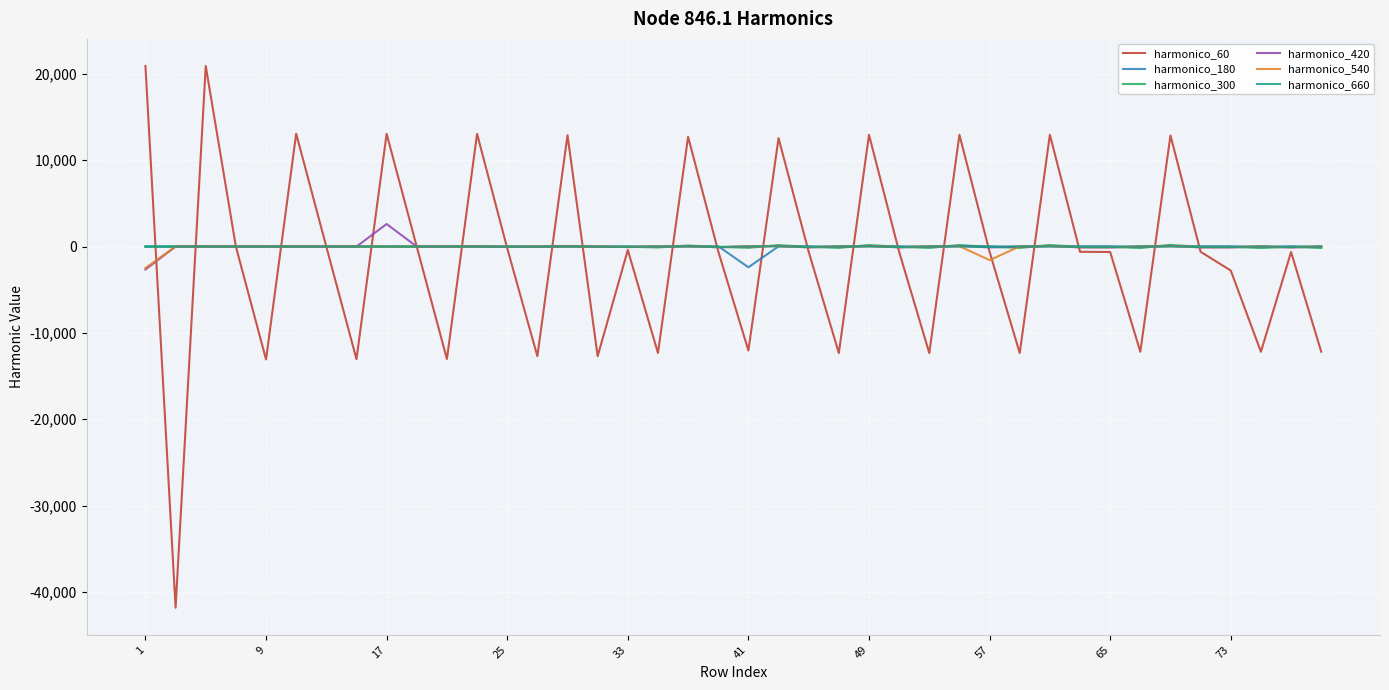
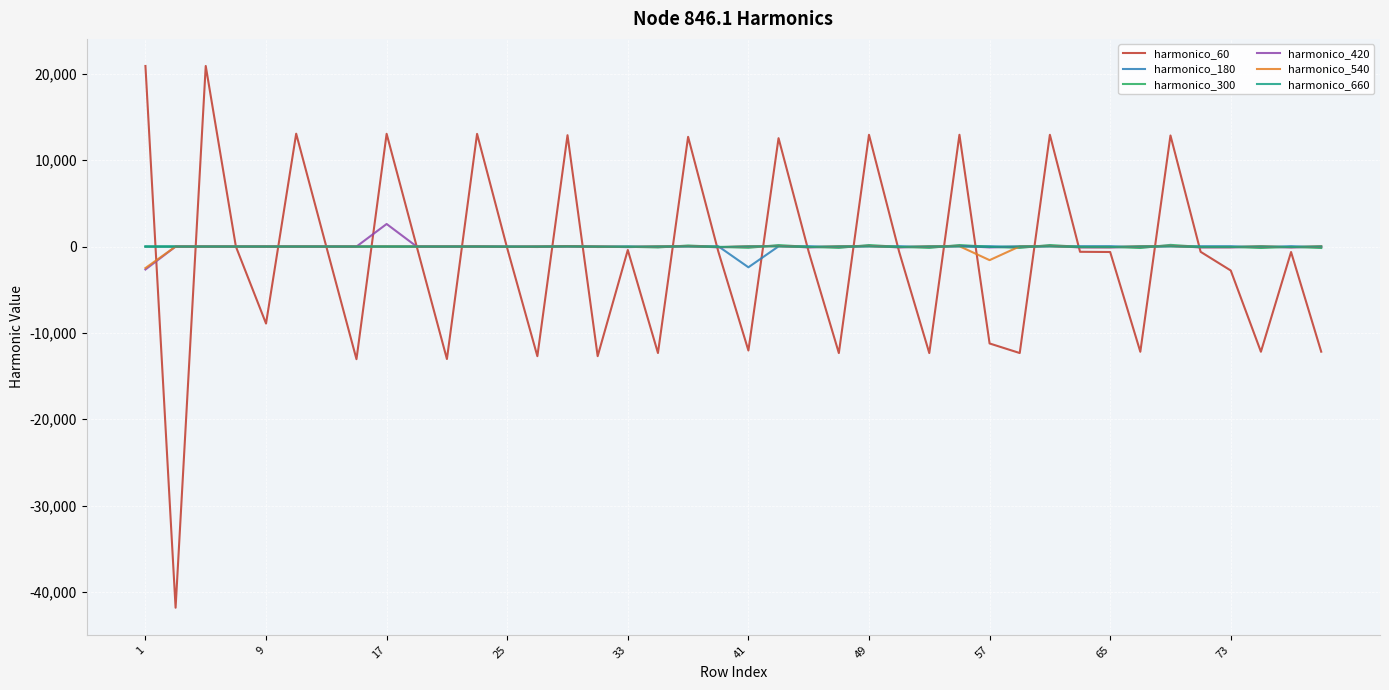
  {
    "harmonico_60": {
      "1": "21,000",
-     "9": "-13,000",
+     "9": "-9,000",
      "17": "13,000",
      "33": "0",
      "41": "-12,000",
      "49": "13,000",
-     "57": "-1,000",
+     "57": "-11,000",
      "65": "-1,000",
      "73": "-3,000"
    },
    "harmonico_180": {
      "41": "-2,000"
    },
    "harmonico_420": {
      "17": "3,000"
    },
    "harmonico_540": {
      "57": "-2,000"
    }
  }
